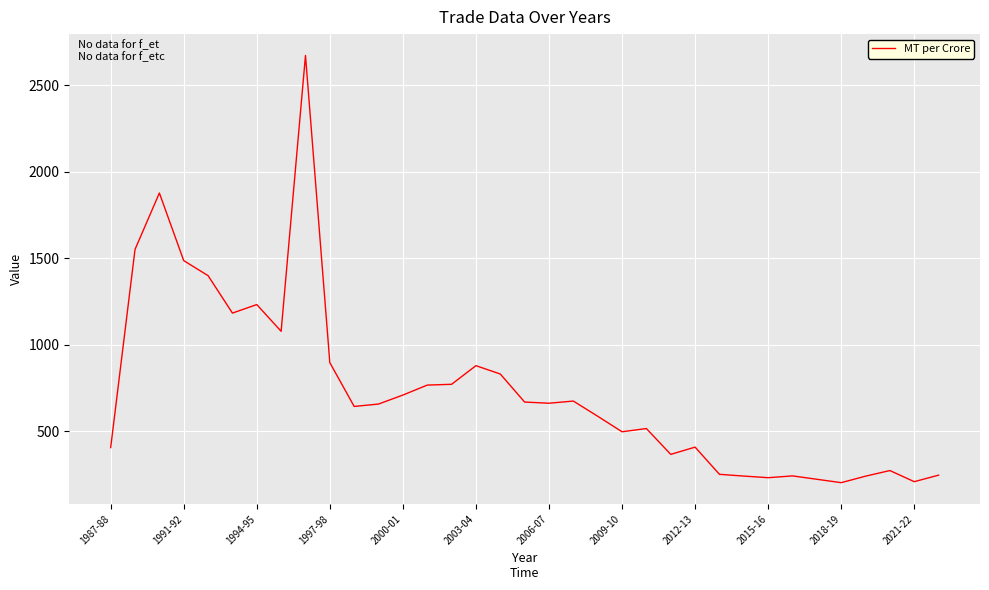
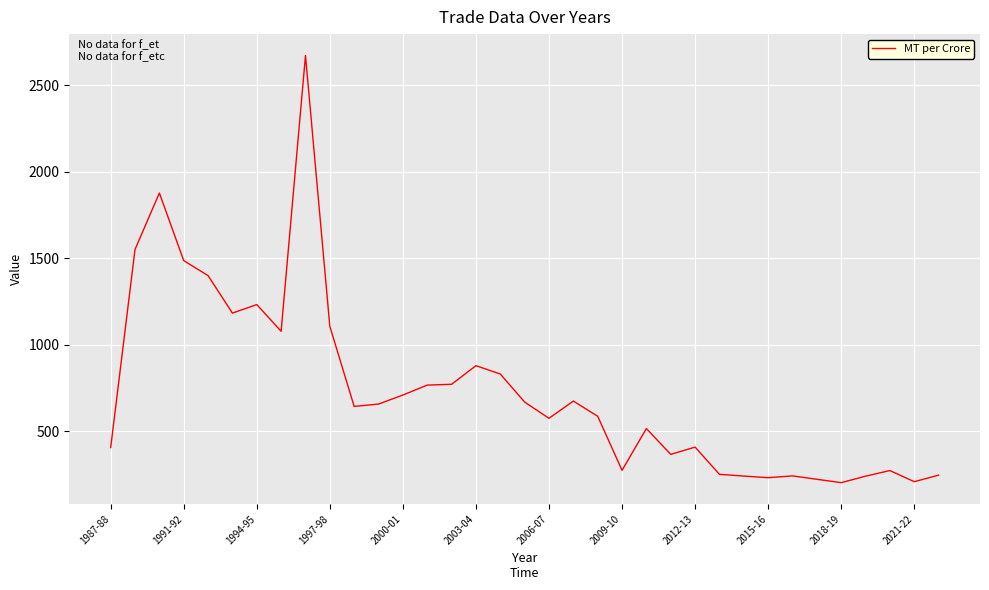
  {
    "1987-88": 410,
    "1991-92": 1490,
    "1994-95": 1230,
-   "1997-98": 900,
+   "1997-98": 1110,
    "2000-01": 710,
    "2003-04": 880,
-   "2006-07": 660,
-   "2009-10": 500,
+   "2006-07": 570,
+   "2009-10": 270,
    "2012-13": 410,
    "2015-16": 230,
    "2018-19": 200,
    "2021-22": 210
  }
